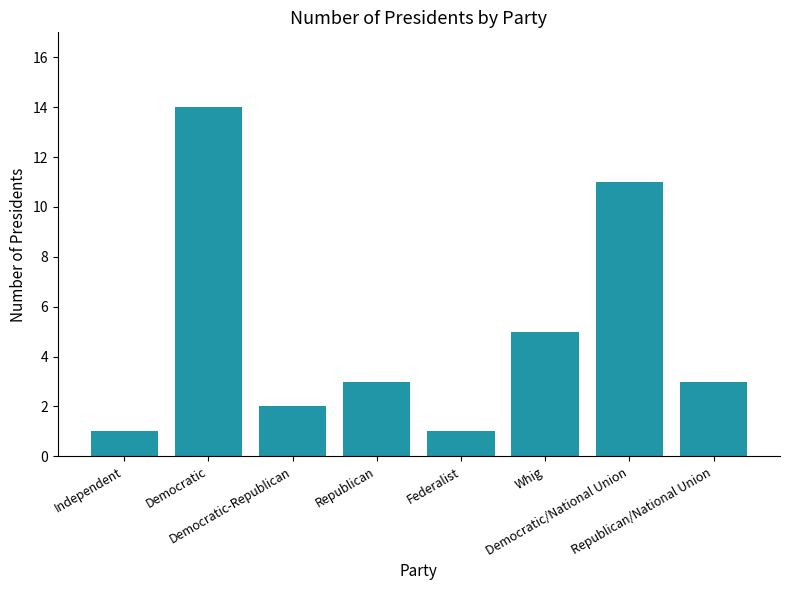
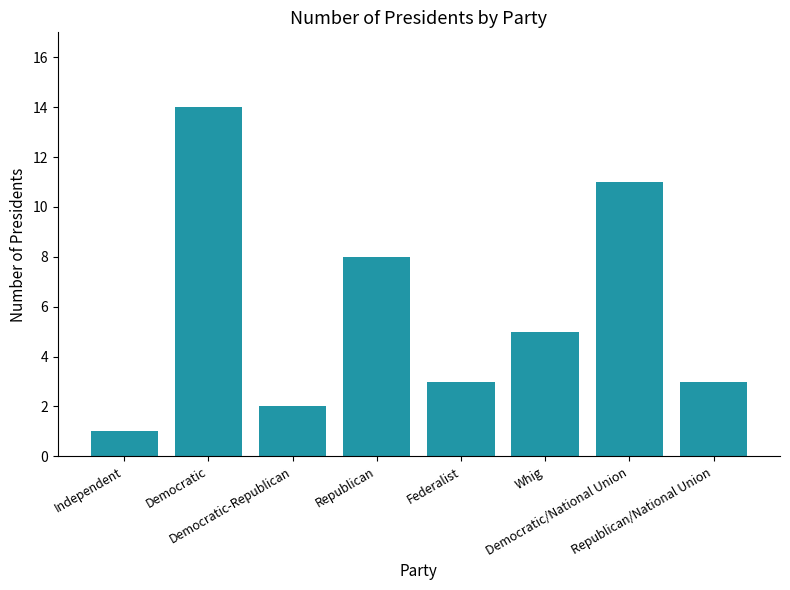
  {
    "Independent": 1,
    "Democratic": 14,
    "Democratic-Republican": 2,
-   "Republican": 3,
-   "Federalist": 1,
+   "Republican": 8,
+   "Federalist": 3,
    "Whig": 5,
    "Democratic/National Union": 11,
    "Republican/National Union": 3
  }
